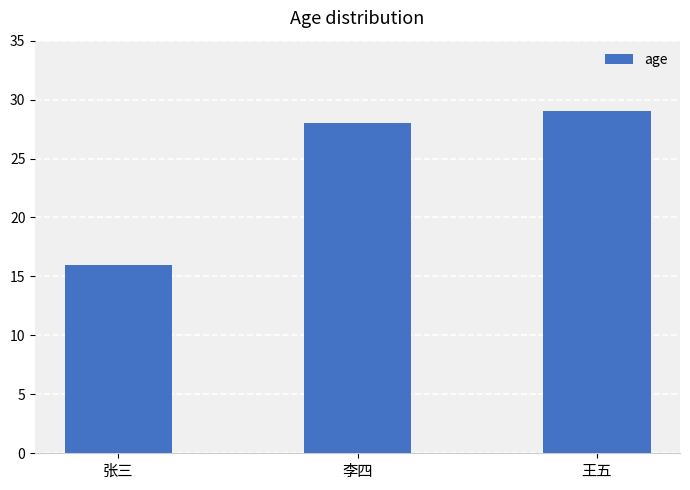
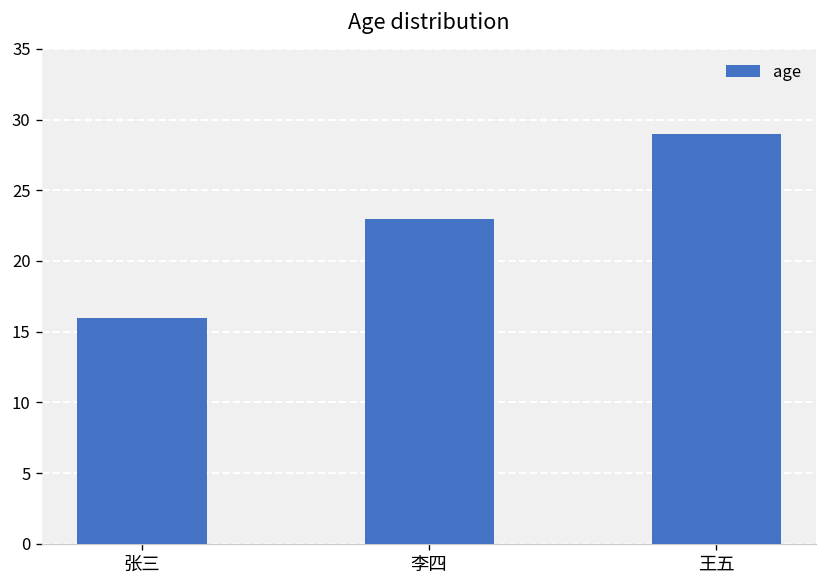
  {
    "张三": 16,
-   "李四": 28,
+   "李四": 23,
    "王五": 29
  }
